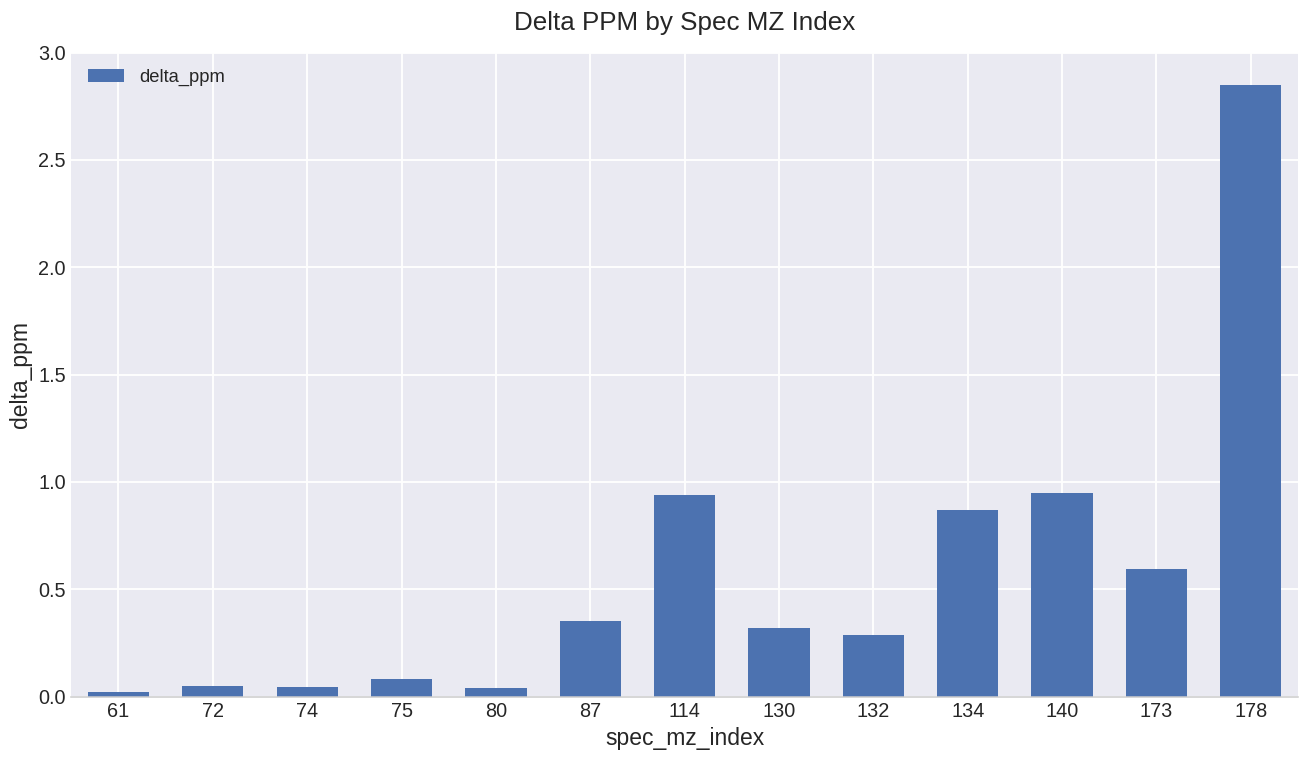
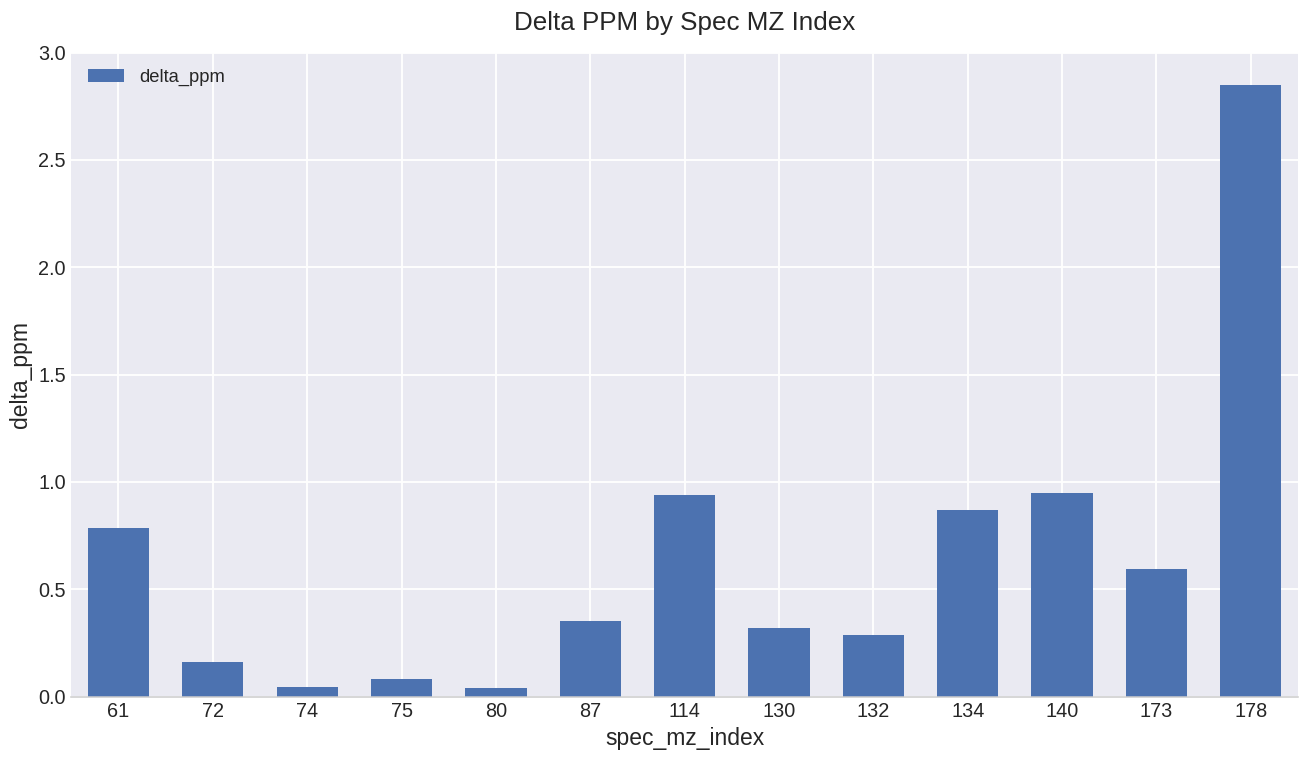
  {
-   "61": 0.02,
-   "72": 0.05,
+   "61": 0.79,
+   "72": 0.16,
    "74": 0.05,
    "75": 0.08,
    "80": 0.04,
    "87": 0.35,
    "114": 0.94,
    "130": 0.32,
    "132": 0.29,
    "134": 0.87,
    "140": 0.95,
    "173": 0.60,
    "178": 2.85
  }
